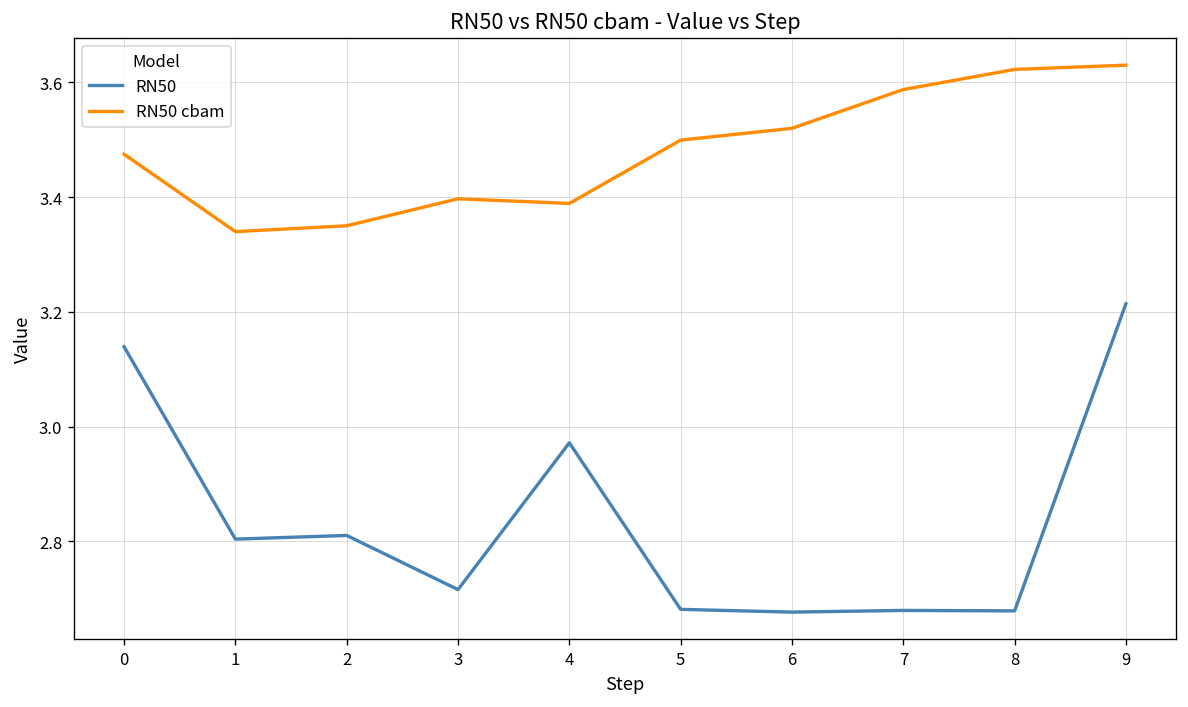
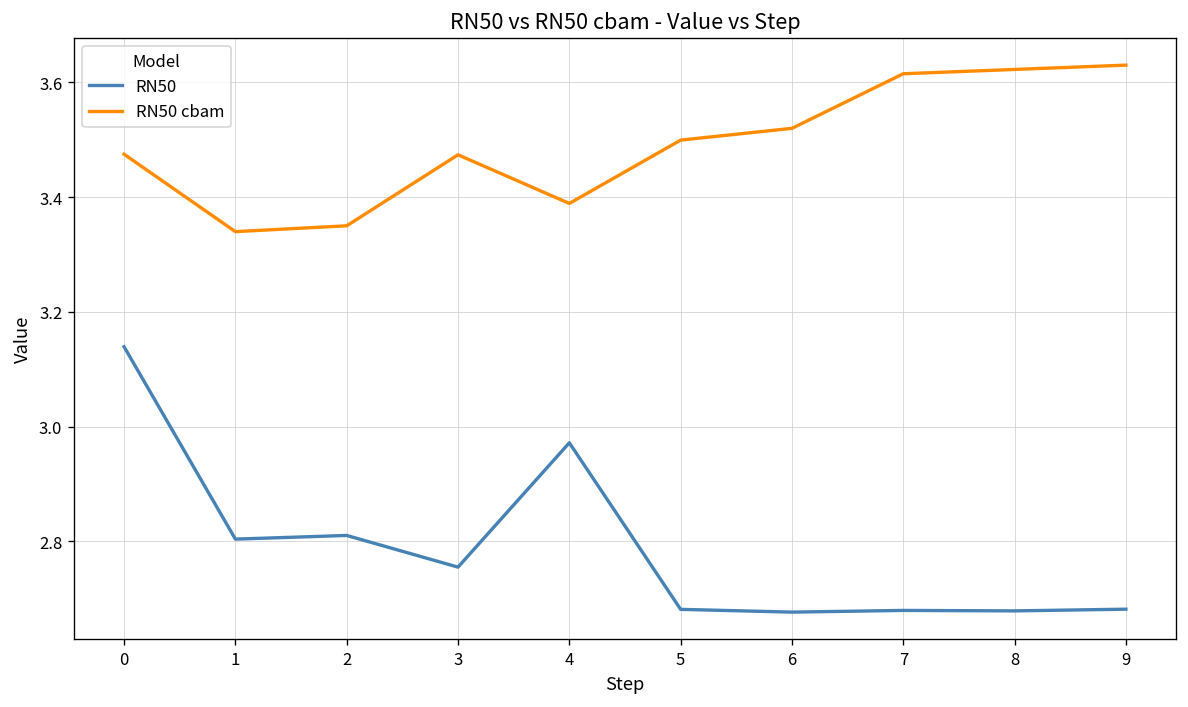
  {
    "RN50": {
      "0": 3.14,
      "1": 2.80,
      "2": 2.81,
-     "3": 2.72,
+     "3": 2.76,
      "4": 2.97,
      "5": 2.68,
      "6": 2.68,
      "7": 2.68,
      "8": 2.68,
-     "9": 3.21
+     "9": 2.68
    },
    "RN50 cbam": {
      "0": 3.47,
      "1": 3.34,
      "2": 3.35,
-     "3": 3.40,
+     "3": 3.47,
      "4": 3.39,
      "5": 3.50,
      "6": 3.52,
-     "7": 3.59,
+     "7": 3.61,
      "8": 3.62,
      "9": 3.63
    }
  }
